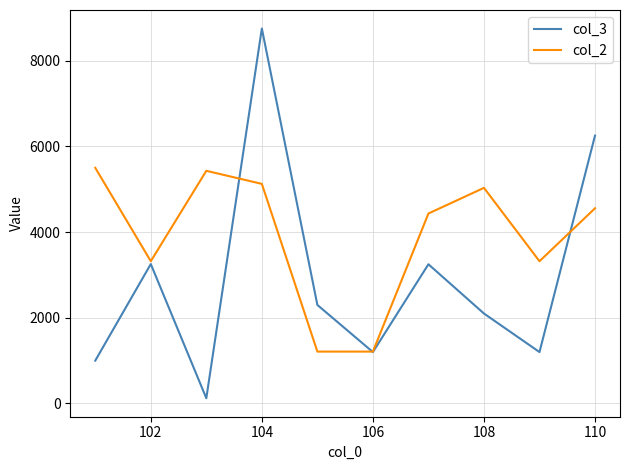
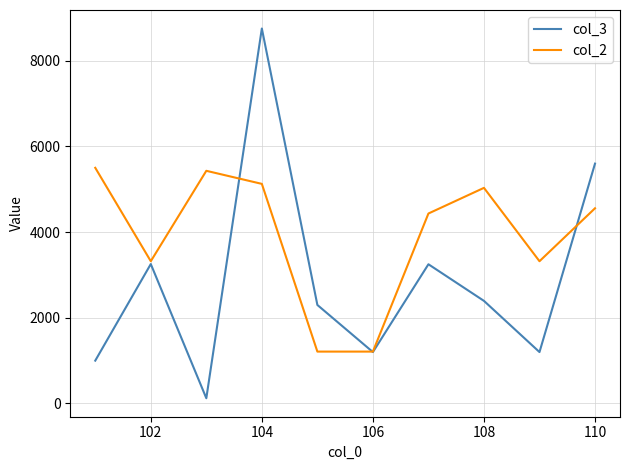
  {
    "col_3": {
      "102": 3300,
      "104": 8800,
-     "108": 2100,
-     "110": 6300
+     "108": 2400,
+     "110": 5600
    },
    "col_2": {
      "102": 3300,
      "104": 5100,
      "108": 5000,
      "110": 4600
    }
  }
